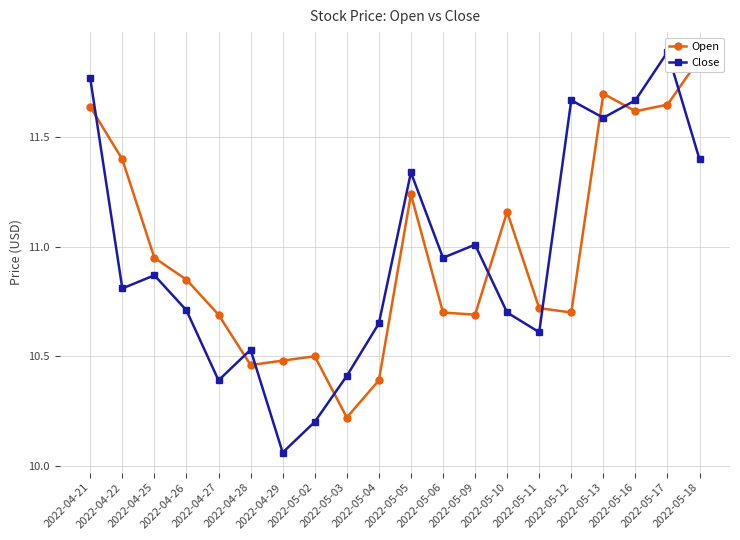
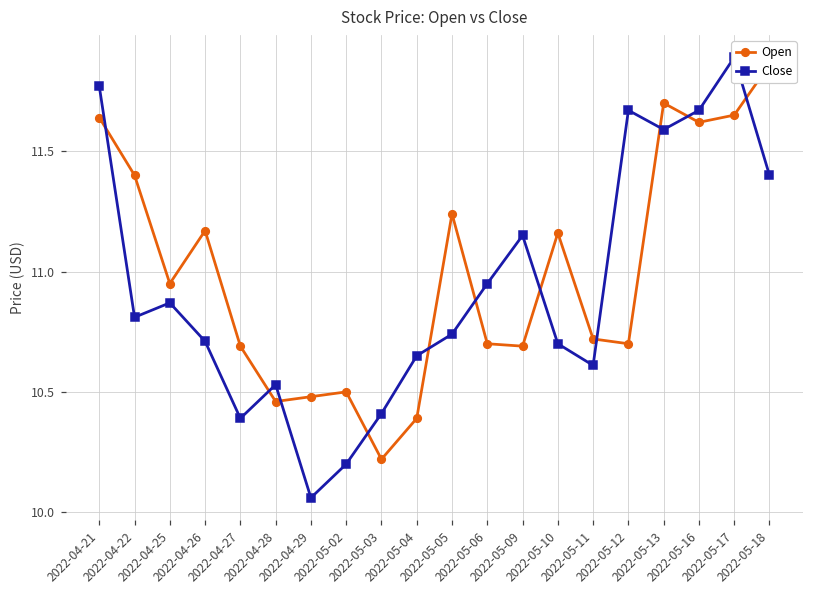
  {
    "Open": {
      "2022-04-21": 11.64,
      "2022-04-22": 11.40,
      "2022-04-25": 10.95,
-     "2022-04-26": 10.85,
+     "2022-04-26": 11.17,
      "2022-04-27": 10.69,
      "2022-04-28": 10.46,
      "2022-04-29": 10.48,
      "2022-05-02": 10.50,
      "2022-05-03": 10.22,
      "2022-05-04": 10.39,
      "2022-05-05": 11.24,
      "2022-05-06": 10.70,
      "2022-05-09": 10.69,
      "2022-05-10": 11.16,
      "2022-05-11": 10.72,
      "2022-05-12": 10.70,
      "2022-05-13": 11.70,
      "2022-05-16": 11.62,
      "2022-05-17": 11.65
    },
    "Close": {
      "2022-04-21": 11.77,
      "2022-04-22": 10.81,
      "2022-04-25": 10.87,
      "2022-04-26": 10.71,
      "2022-04-27": 10.39,
      "2022-04-28": 10.53,
      "2022-04-29": 10.06,
      "2022-05-02": 10.20,
      "2022-05-03": 10.41,
      "2022-05-04": 10.65,
-     "2022-05-05": 11.34,
+     "2022-05-05": 10.74,
      "2022-05-06": 10.95,
-     "2022-05-09": 11.01,
+     "2022-05-09": 11.15,
      "2022-05-10": 10.70,
      "2022-05-11": 10.61,
      "2022-05-12": 11.67,
      "2022-05-13": 11.59,
      "2022-05-16": 11.67,
      "2022-05-18": 11.40
    }
  }
